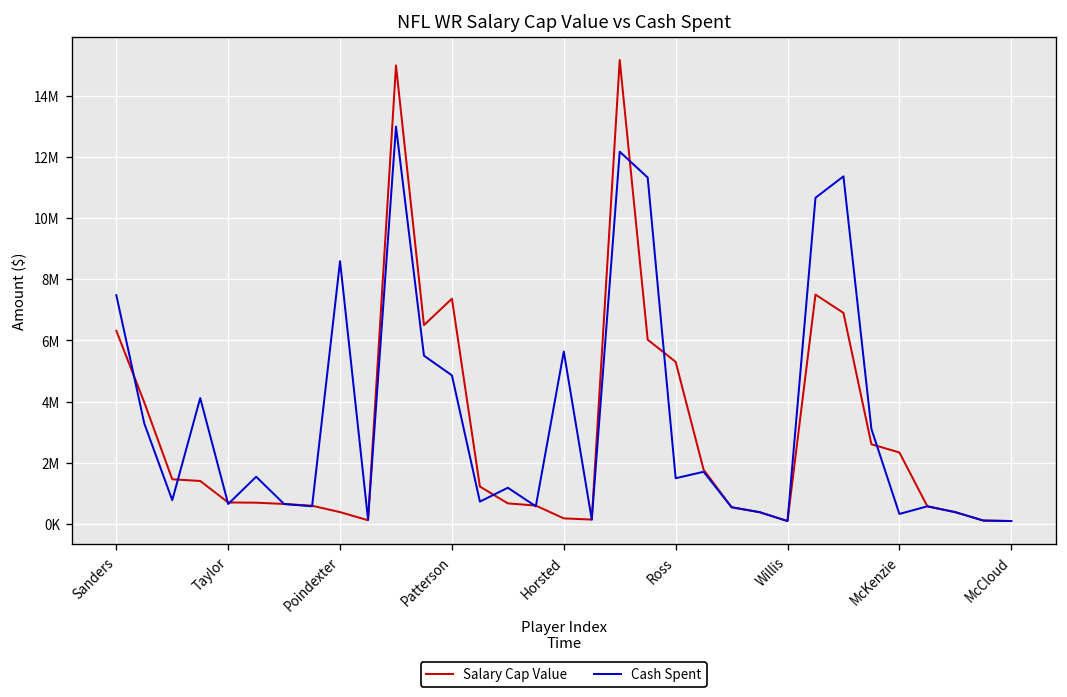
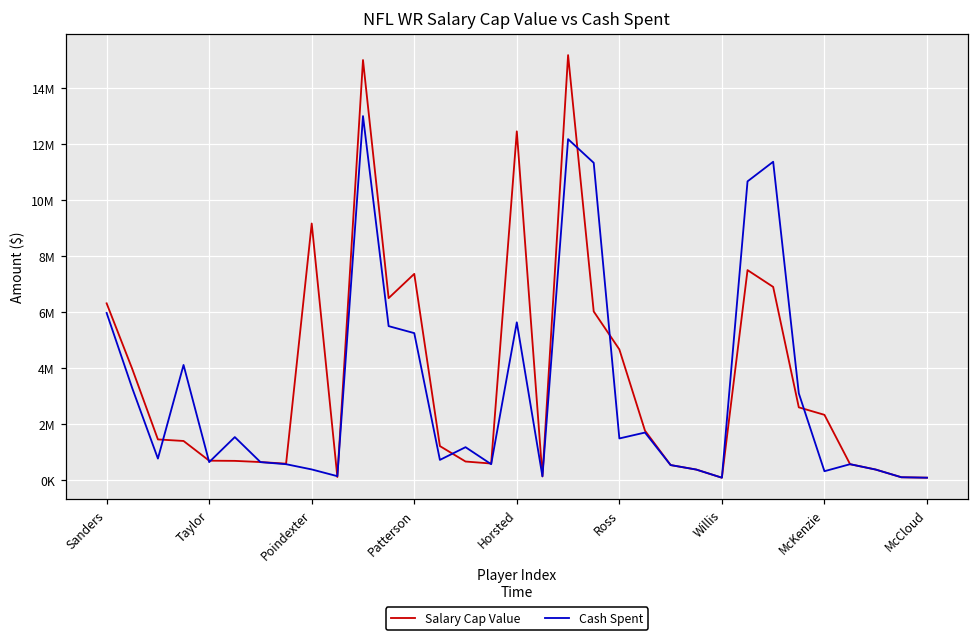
  {
    "Salary Cap Value": {
      "Sanders": 6300000,
-     "Poindexter": 400000,
+     "Poindexter": 9200000,
      "Patterson": 7400000,
-     "Horsted": 200000,
-     "Ross": 5300000,
+     "Horsted": 12500000,
+     "Ross": 4700000,
      "McKenzie": 2300000
    },
    "Cash Spent": {
-     "Sanders": 7500000,
-     "Poindexter": 8600000,
-     "Patterson": 4900000,
+     "Sanders": 6000000,
+     "Poindexter": 400000,
+     "Patterson": 5300000,
      "Horsted": 5600000,
      "Ross": 1500000,
      "McKenzie": 300000
    }
  }
